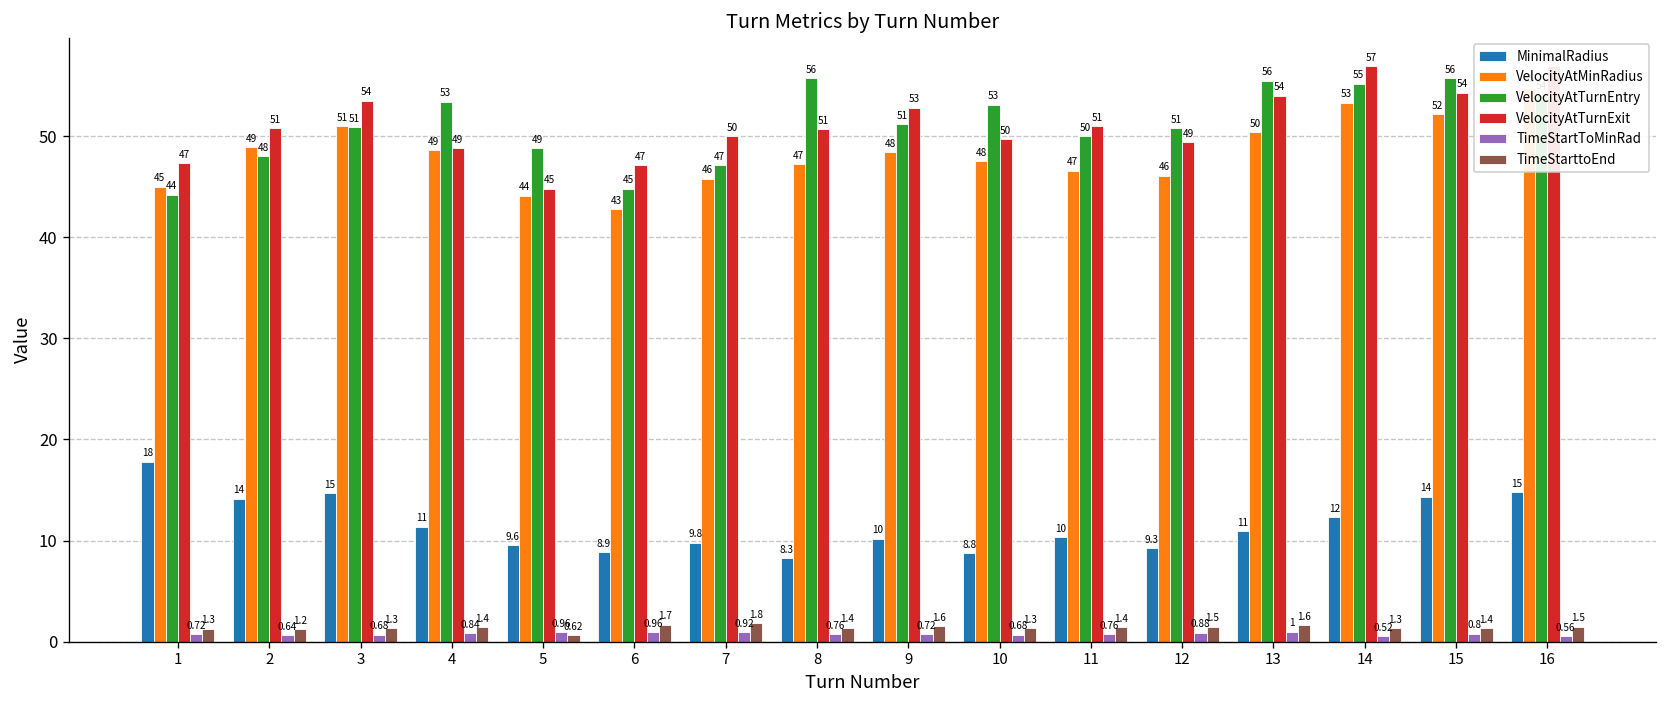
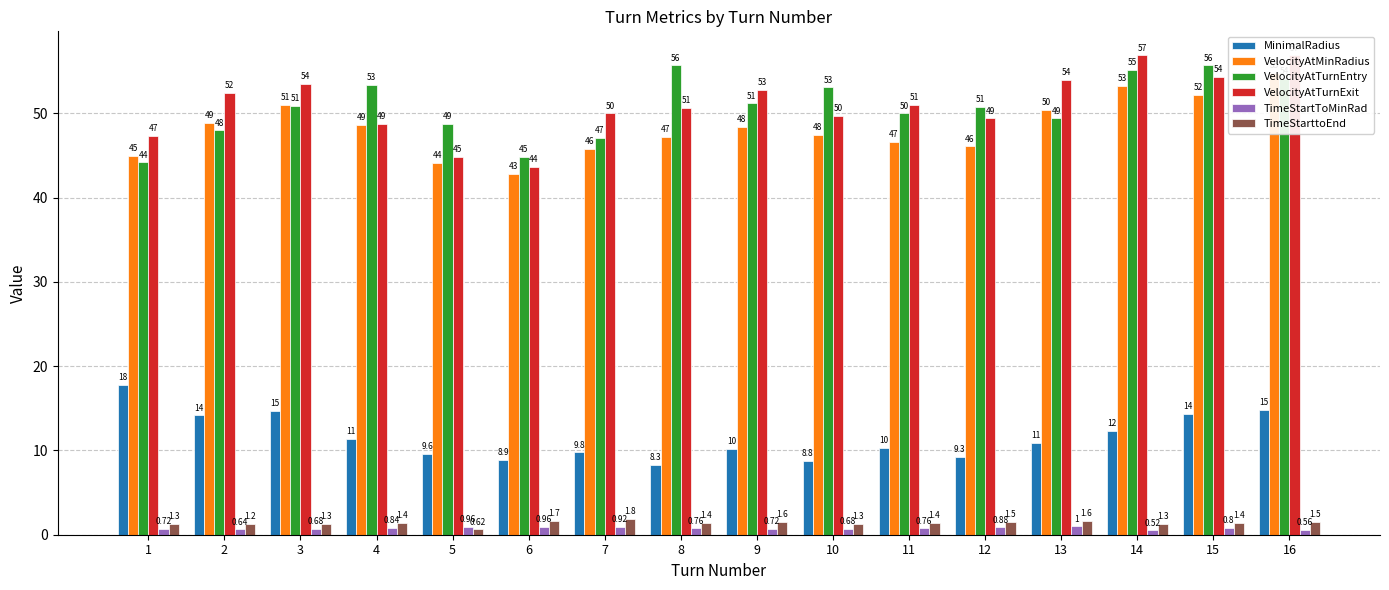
  {
    "MinimalRadius": {
      "1": 18,
      "2": 14,
      "3": 15,
      "4": 11,
      "5": 9.6,
      "6": 8.9,
      "7": 9.8,
      "8": 8.3,
      "9": 10,
      "10": 8.8,
      "11": 10,
      "12": 9.3,
      "13": 11,
      "14": 12,
      "15": 14,
      "16": 15
    },
    "VelocityAtMinRadius": {
      "1": 45,
      "2": 49,
      "3": 51,
      "4": 49,
      "5": 44,
      "6": 43,
      "7": 46,
      "8": 47,
      "9": 48,
      "10": 48,
      "11": 47,
      "12": 46,
      "13": 50,
      "14": 53,
      "15": 52
    },
    "VelocityAtTurnEntry": {
      "1": 44,
      "2": 48,
      "3": 51,
      "4": 53,
      "5": 49,
      "6": 45,
      "7": 47,
      "8": 56,
      "9": 51,
      "10": 53,
      "11": 50,
      "12": 51,
-     "13": 56,
+     "13": 49,
      "14": 55,
      "15": 56
    },
    "VelocityAtTurnExit": {
      "1": 47,
-     "2": 51,
+     "2": 52,
      "3": 54,
      "4": 49,
      "5": 45,
-     "6": 47,
+     "6": 44,
      "7": 50,
      "8": 51,
      "9": 53,
      "10": 50,
      "11": 51,
      "12": 49,
      "13": 54,
      "14": 57,
      "15": 54
    },
    "TimeStartToMinRad": {
      "1": 0.72,
      "2": 0.64,
      "3": 0.68,
      "4": 0.84,
      "6": 0.96,
      "7": 0.92,
      "8": 0.76,
      "9": 0.72,
      "10": 0.68,
      "11": 0.76,
      "12": 0.88,
      "13": 1,
      "14": 0.52,
      "15": 0.8,
      "16": 0.56
    },
    "TimeStarttoEnd": {
      "2": 1.2,
      "3": 1.3,
      "4": 1.4,
      "6": 1.7,
      "7": 1.8,
      "8": 1.4,
      "9": 1.6,
      "10": 1.3,
      "11": 1.4,
      "12": 1.5,
      "13": 1.6,
      "14": 1.3,
      "15": 1.4,
      "16": 1.5
    }
  }
